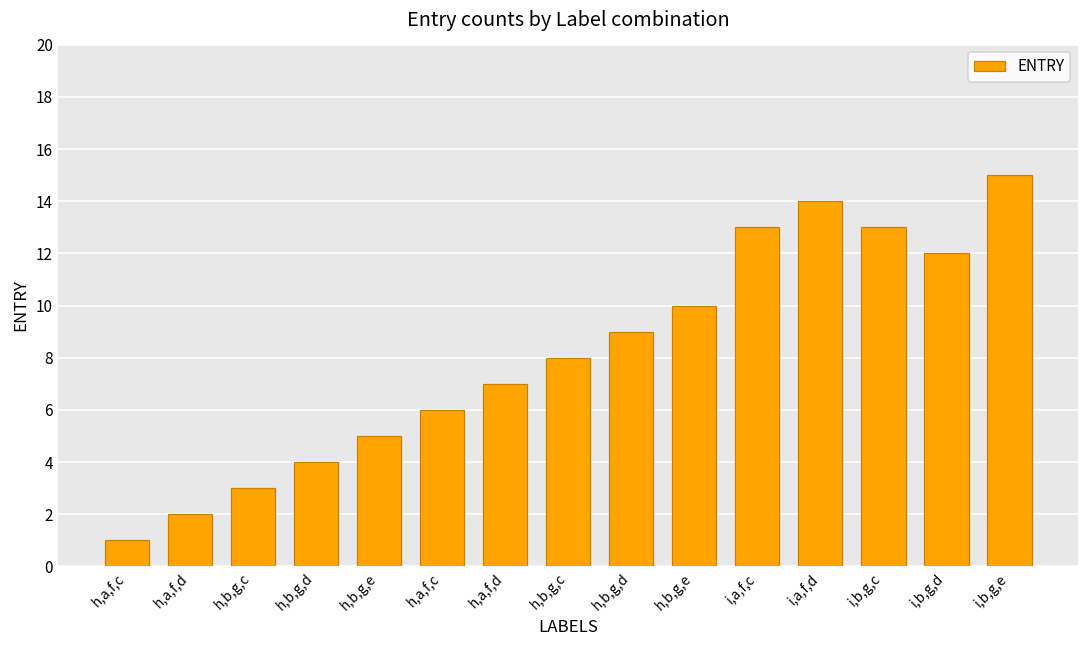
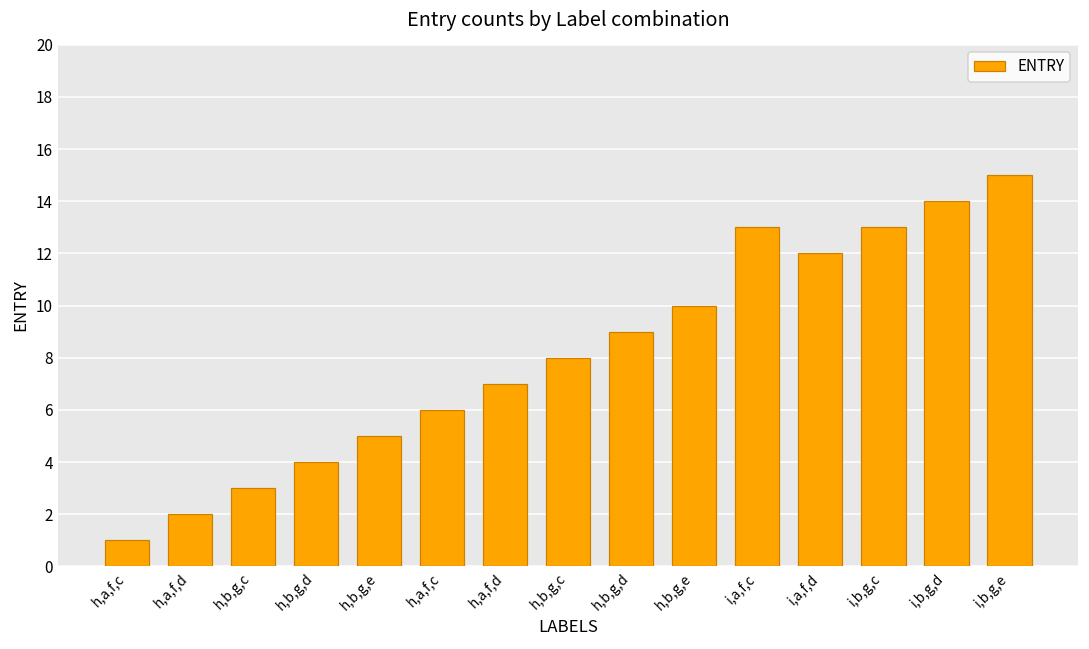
  {
    "i,a,f,c": 13,
-   "i,a,f,d": 14,
+   "i,a,f,d": 12,
    "i,b,g,c": 13,
-   "i,b,g,d": 12,
+   "i,b,g,d": 14,
    "i,b,g,e": 15
  }
